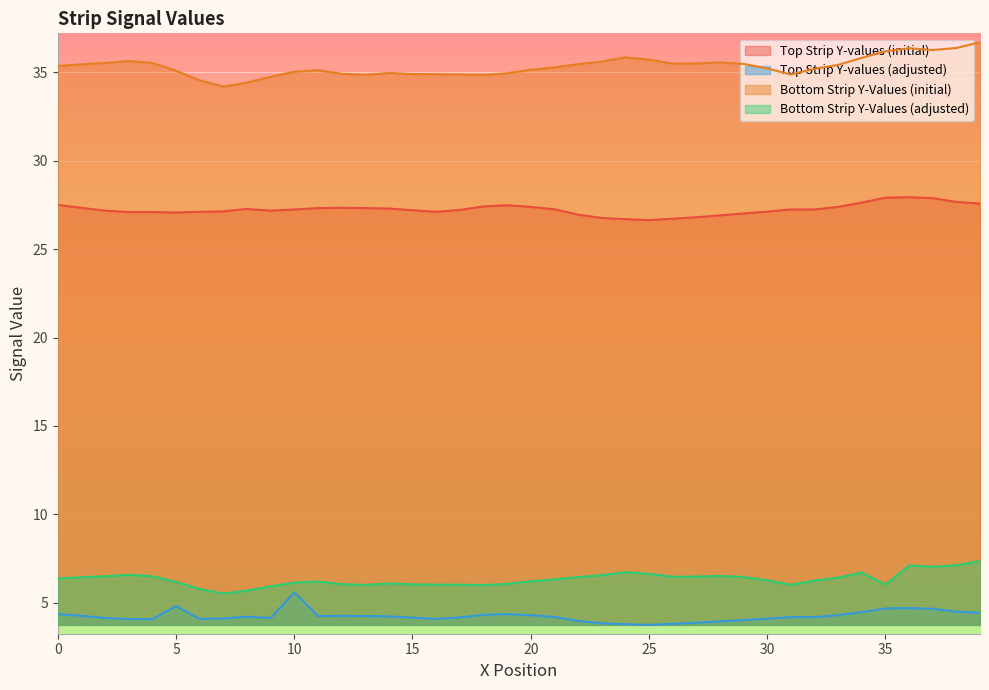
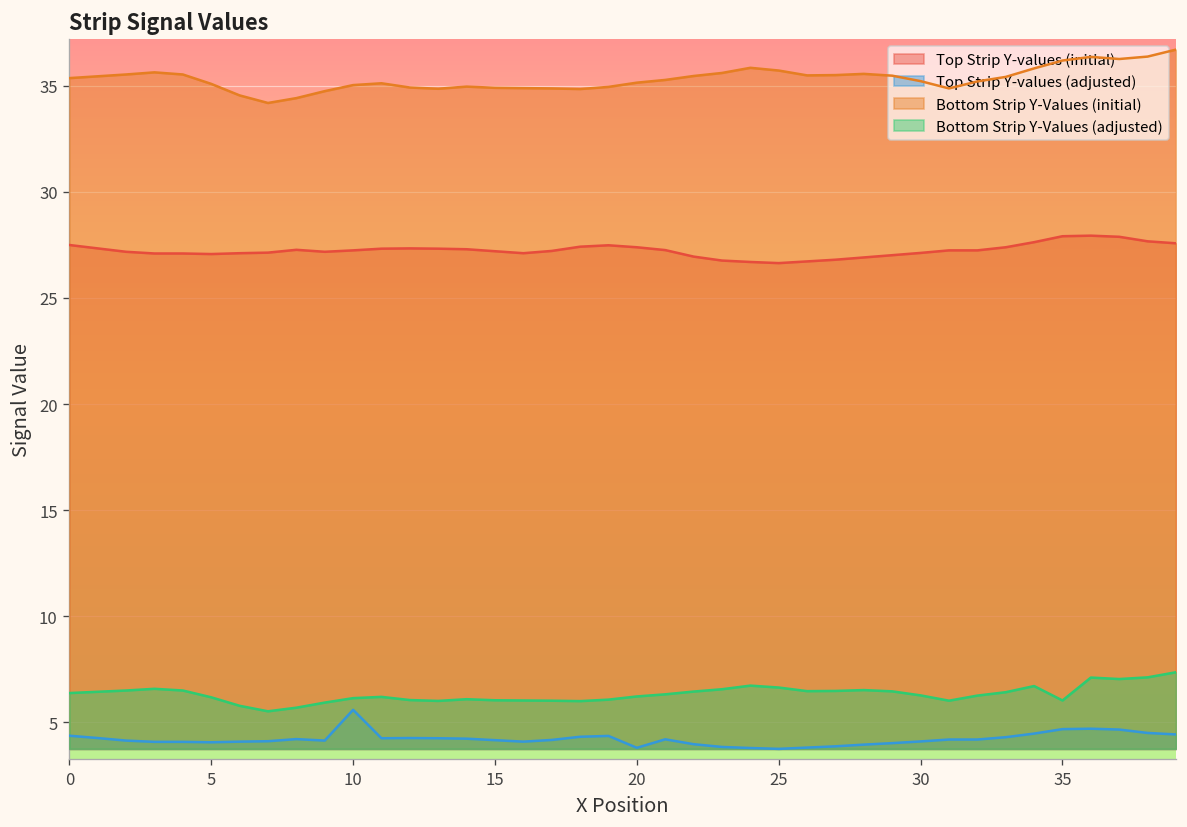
  {
    "Top Strip Y-values (adjusted)": {
      "0": 4.4,
-     "5": 4.8,
+     "5": 4.1,
      "10": 5.6,
      "15": 4.2,
-     "20": 4.3,
+     "20": 3.8,
      "25": 3.8,
      "30": 4.1,
      "35": 4.7
    },
    "Bottom Strip Y-Values (adjusted)": {
      "0": 6.4,
      "5": 6.2,
      "10": 6.1,
      "15": 6.0,
      "20": 6.2,
      "25": 6.6,
      "30": 6.3,
      "35": 6.0
    }
  }
